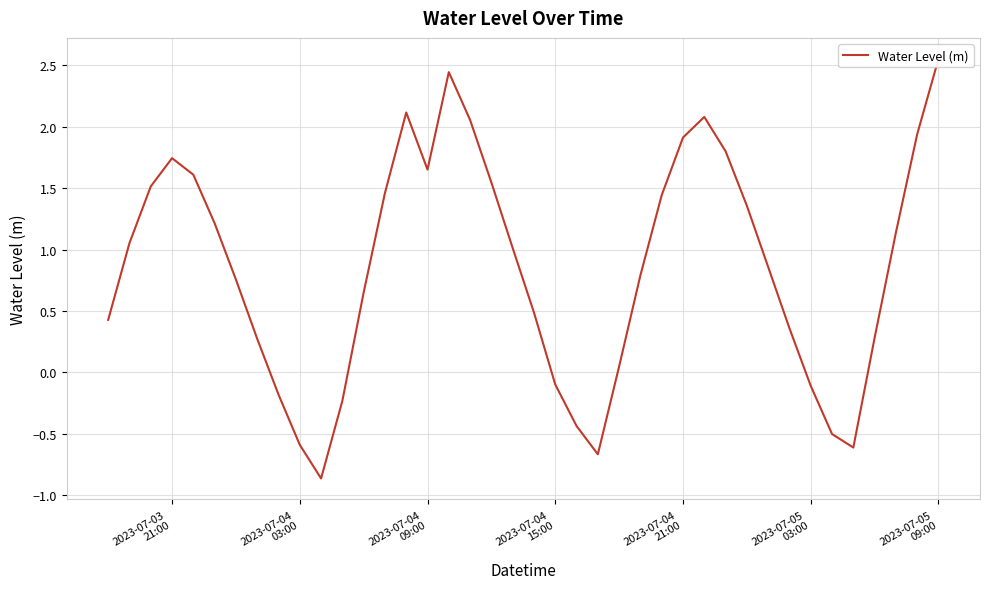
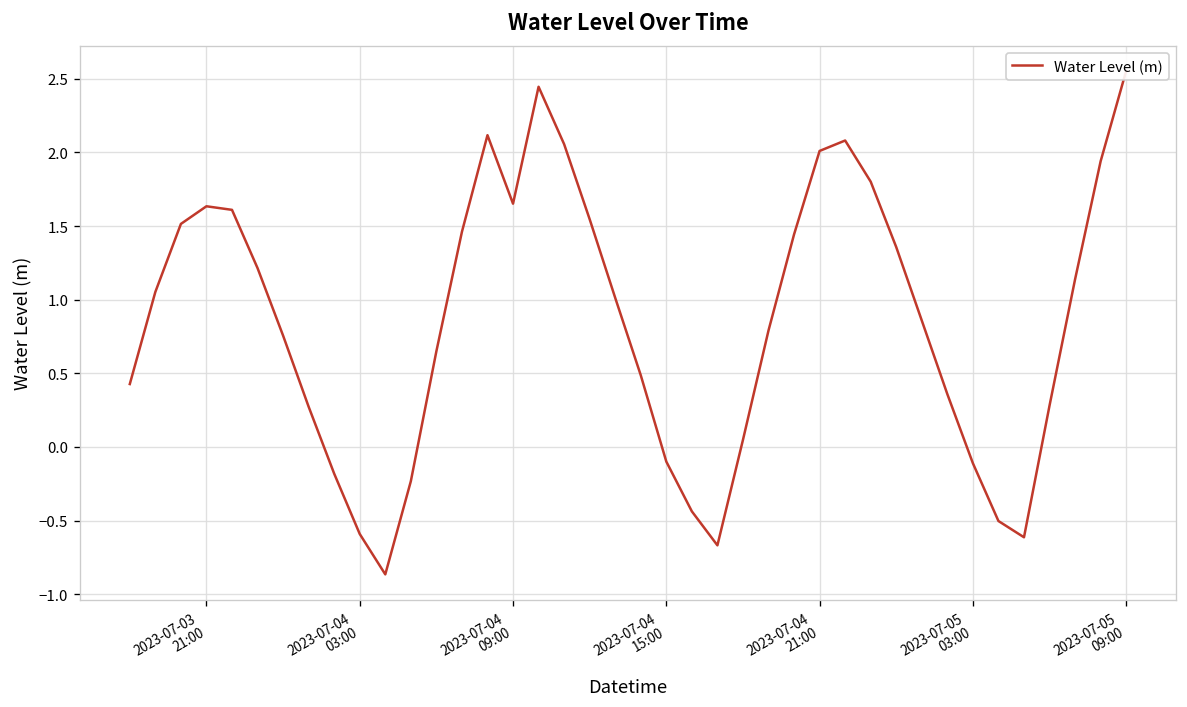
  {
-   "2023-07-03 21:00": 1.74,
+   "2023-07-03 21:00": 1.63,
    "2023-07-04 03:00": -0.59,
    "2023-07-04 09:00": 1.65,
    "2023-07-04 15:00": -0.10,
-   "2023-07-04 21:00": 1.91,
+   "2023-07-04 21:00": 2.01,
    "2023-07-05 03:00": -0.11
  }
